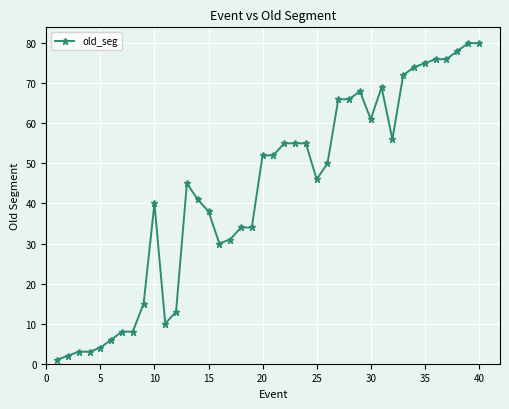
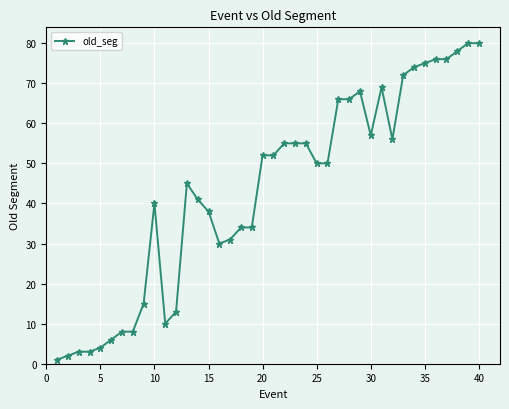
  {
    "5": 4,
    "10": 40,
    "15": 38,
    "20": 52,
-   "25": 46,
-   "30": 61,
+   "25": 50,
+   "30": 57,
    "35": 75,
    "40": 80
  }
